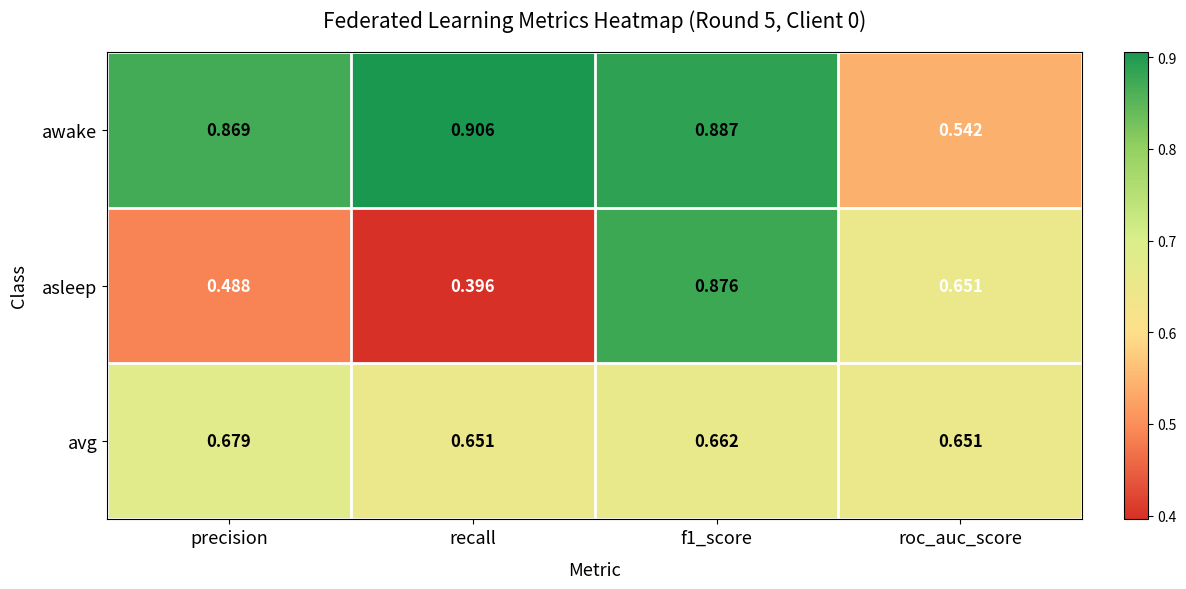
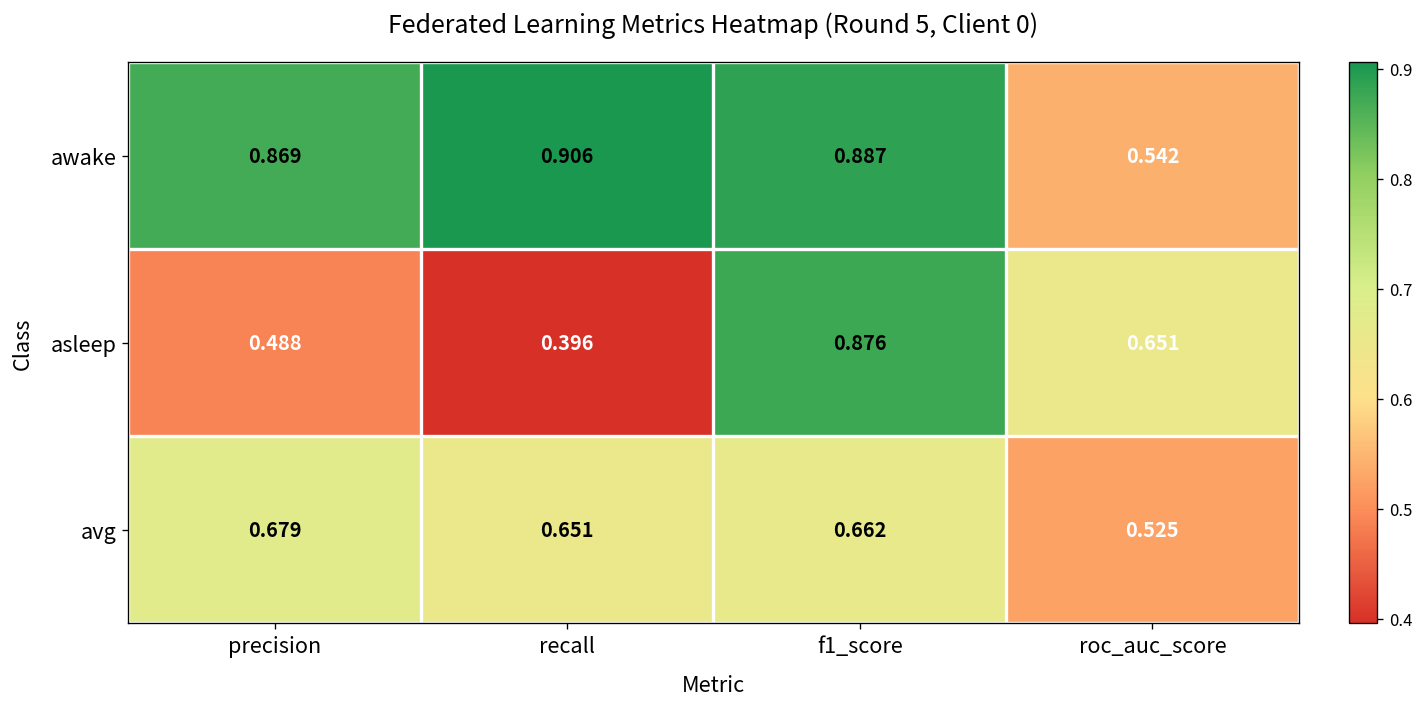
  {
    "awake": {
      "precision": 0.869,
      "recall": 0.906,
      "f1_score": 0.887,
      "roc_auc_score": 0.542
    },
    "asleep": {
      "precision": 0.488,
      "recall": 0.396,
      "f1_score": 0.876,
      "roc_auc_score": 0.651
    },
    "avg": {
      "precision": 0.679,
      "recall": 0.651,
      "f1_score": 0.662,
-     "roc_auc_score": 0.651
+     "roc_auc_score": 0.525
    }
  }
